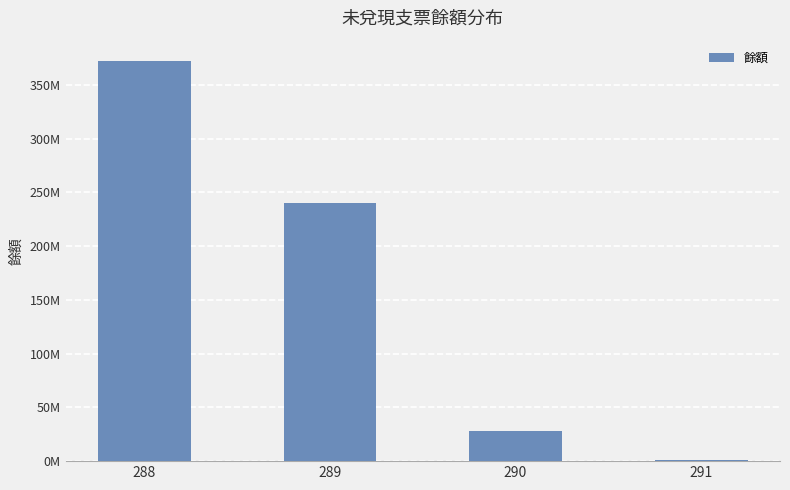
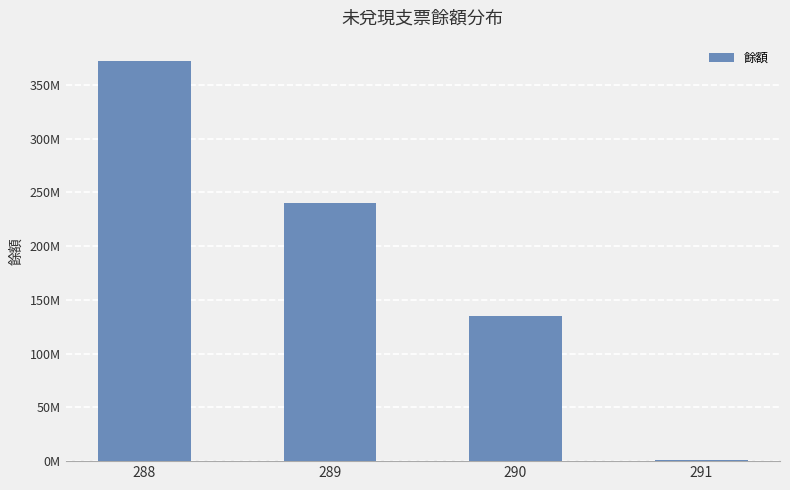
  {
    "288": 373000000,
    "289": 240000000,
-   "290": 28000000
+   "290": 135000000
  }
